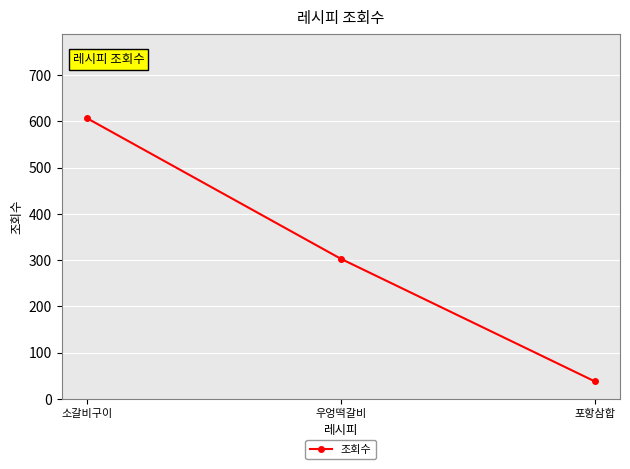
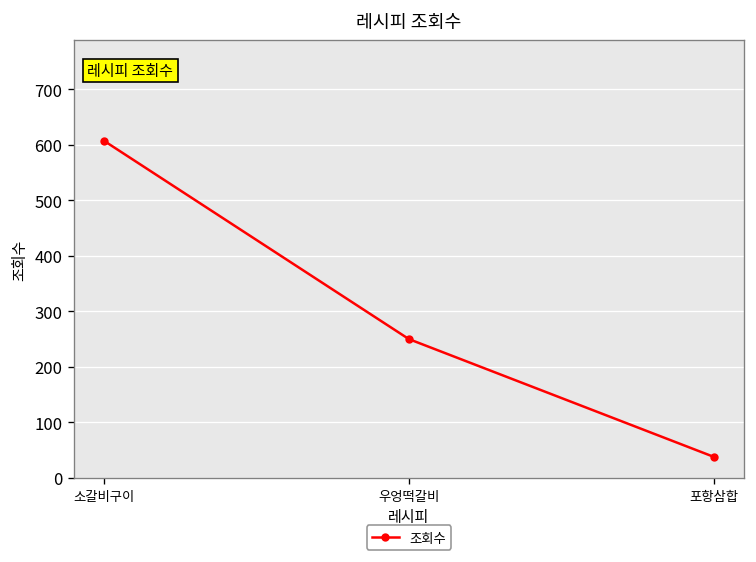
  {
    "소갈비구이": 610,
-   "우엉떡갈비": 300,
+   "우엉떡갈비": 250,
    "포항삼합": 40
  }
